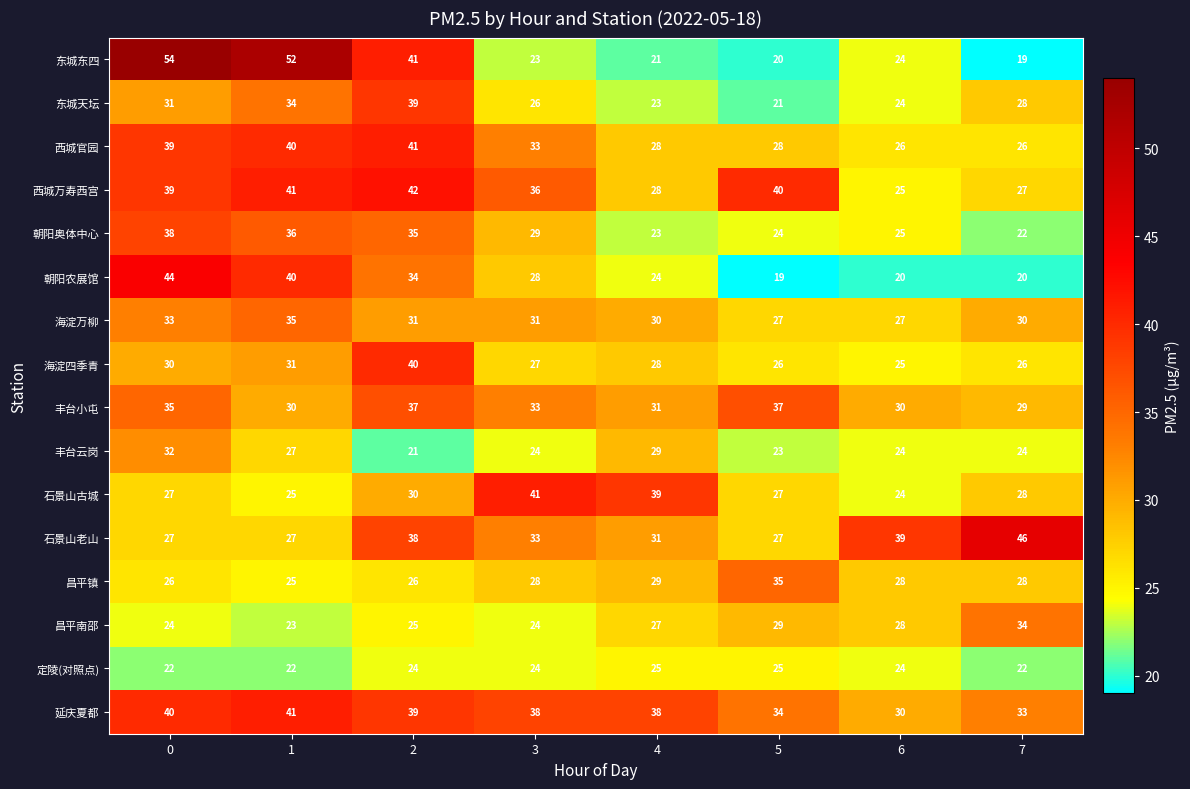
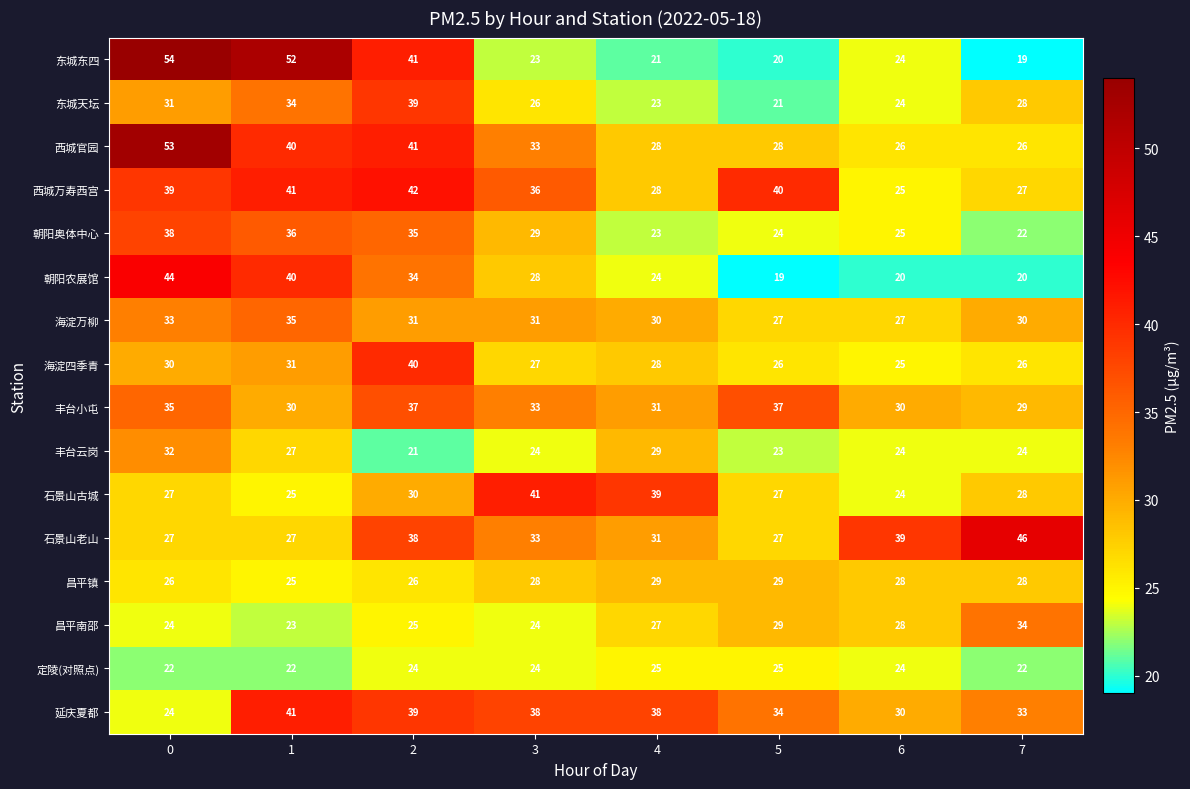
  {
    "东城东四": {
      "0": 54,
      "1": 52,
      "2": 41,
      "3": 23,
      "4": 21,
      "5": 20,
      "6": 24,
      "7": 19
    },
    "东城天坛": {
      "0": 31,
      "1": 34,
      "2": 39,
      "3": 26,
      "4": 23,
      "5": 21,
      "6": 24,
      "7": 28
    },
    "西城官园": {
-     "0": 39,
+     "0": 53,
      "1": 40,
      "2": 41,
      "3": 33,
      "4": 28,
      "5": 28,
      "6": 26,
      "7": 26
    },
    "西城万寿西宫": {
      "0": 39,
      "1": 41,
      "2": 42,
      "3": 36,
      "4": 28,
      "5": 40,
      "6": 25,
      "7": 27
    },
    "朝阳奥体中心": {
      "0": 38,
      "1": 36,
      "2": 35,
      "3": 29,
      "4": 23,
      "5": 24,
      "6": 25,
      "7": 22
    },
    "朝阳农展馆": {
      "0": 44,
      "1": 40,
      "2": 34,
      "3": 28,
      "4": 24,
      "5": 19,
      "6": 20,
      "7": 20
    },
    "海淀万柳": {
      "0": 33,
      "1": 35,
      "2": 31,
      "3": 31,
      "4": 30,
      "5": 27,
      "6": 27,
      "7": 30
    },
    "海淀四季青": {
      "0": 30,
      "1": 31,
      "2": 40,
      "3": 27,
      "4": 28,
      "5": 26,
      "6": 25,
      "7": 26
    },
    "丰台小屯": {
      "0": 35,
      "1": 30,
      "2": 37,
      "3": 33,
      "4": 31,
      "5": 37,
      "6": 30,
      "7": 29
    },
    "丰台云岗": {
      "0": 32,
      "1": 27,
      "2": 21,
      "3": 24,
      "4": 29,
      "5": 23,
      "6": 24,
      "7": 24
    },
    "石景山古城": {
      "0": 27,
      "1": 25,
      "2": 30,
      "3": 41,
      "4": 39,
      "5": 27,
      "6": 24,
      "7": 28
    },
    "石景山老山": {
      "0": 27,
      "1": 27,
      "2": 38,
      "3": 33,
      "4": 31,
      "5": 27,
      "6": 39,
      "7": 46
    },
    "昌平镇": {
      "0": 26,
      "1": 25,
      "2": 26,
      "3": 28,
      "4": 29,
-     "5": 35,
+     "5": 29,
      "6": 28,
      "7": 28
    },
    "昌平南邵": {
      "0": 24,
      "1": 23,
      "2": 25,
      "3": 24,
      "4": 27,
      "5": 29,
      "6": 28,
      "7": 34
    },
    "定陵(对照点)": {
      "0": 22,
      "1": 22,
      "2": 24,
      "3": 24,
      "4": 25,
      "5": 25,
      "6": 24,
      "7": 22
    },
    "延庆夏都": {
-     "0": 40,
+     "0": 24,
      "1": 41,
      "2": 39,
      "3": 38,
      "4": 38,
      "5": 34,
      "6": 30,
      "7": 33
    }
  }
